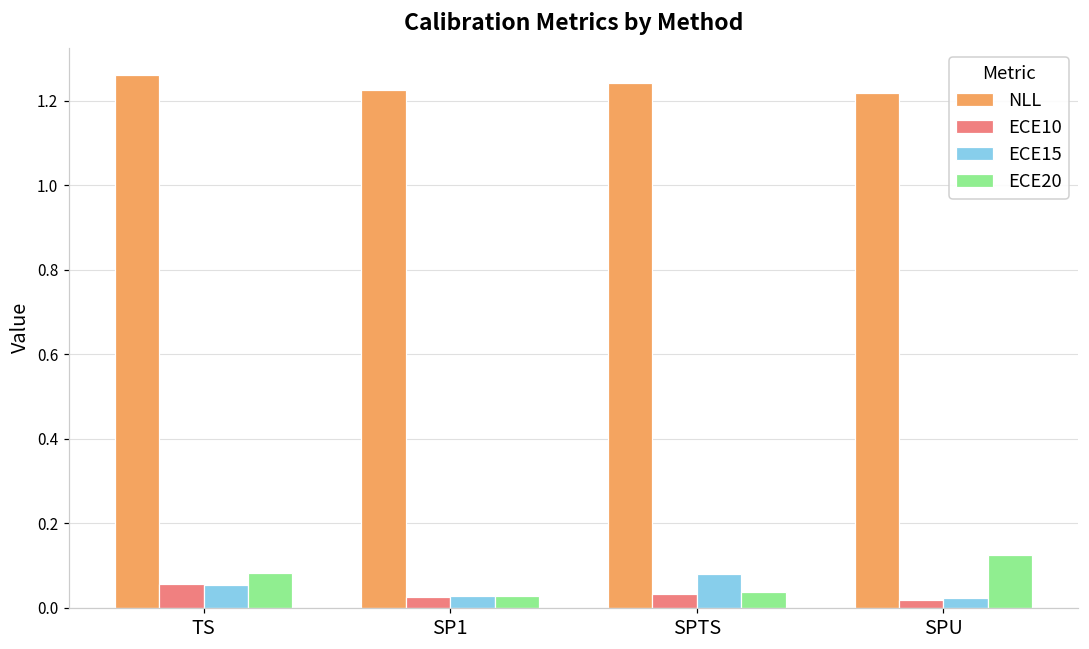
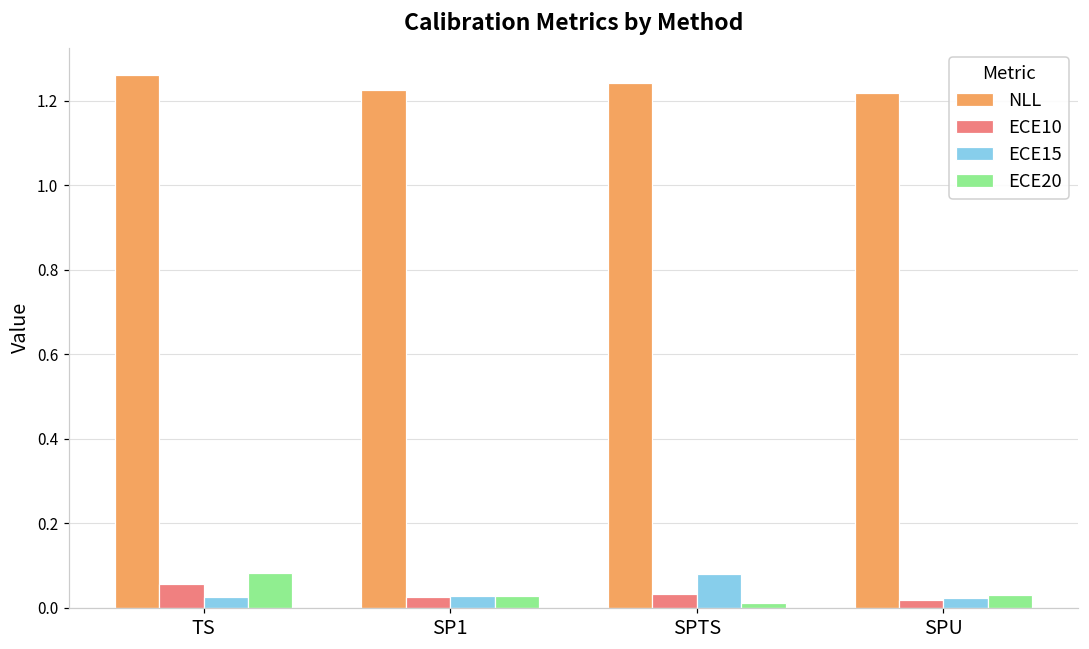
  {
    "ECE15": {
-     "TS": 0.05,
+     "TS": 0.02,
      "SP1": 0.03,
      "SPTS": 0.08,
      "SPU": 0.02
    },
    "ECE20": {
      "TS": 0.08,
      "SP1": 0.03,
-     "SPTS": 0.04,
-     "SPU": 0.13
+     "SPTS": 0.01,
+     "SPU": 0.03
    }
  }
